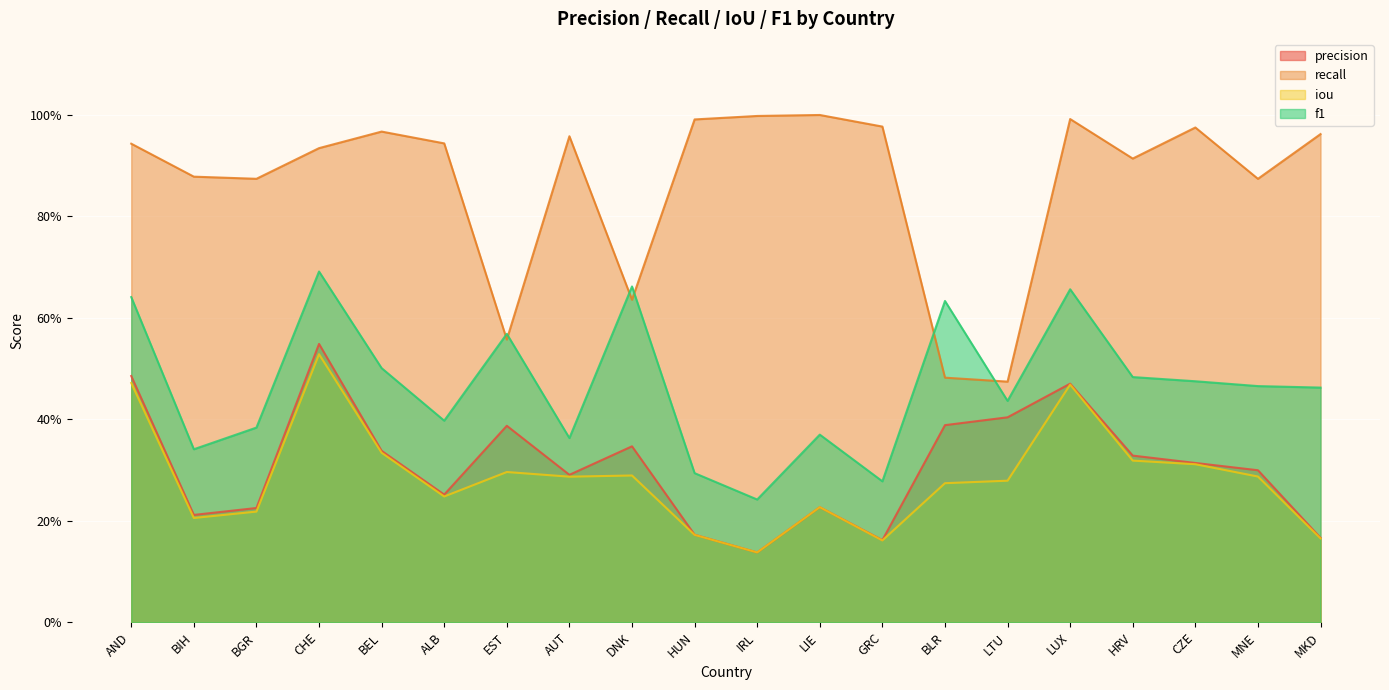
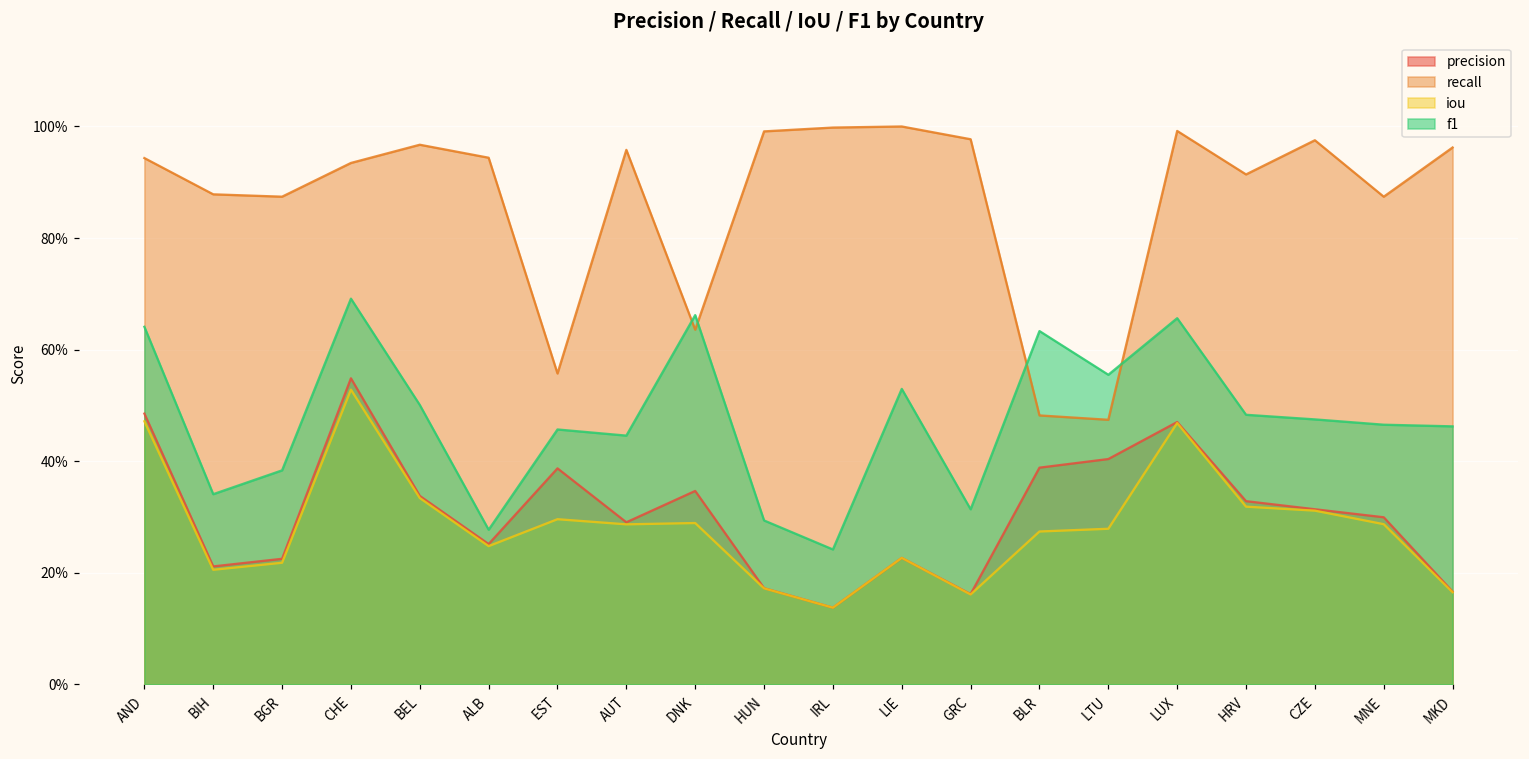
  {
    "f1": {
      "AND": "64%",
      "BIH": "34%",
      "BGR": "38%",
      "CHE": "69%",
      "BEL": "50%",
-     "ALB": "40%",
-     "EST": "57%",
-     "AUT": "36%",
+     "ALB": "28%",
+     "EST": "46%",
+     "AUT": "45%",
      "DNK": "66%",
      "HUN": "29%",
      "IRL": "24%",
-     "LIE": "37%",
-     "GRC": "28%",
+     "LIE": "53%",
+     "GRC": "31%",
      "BLR": "63%",
-     "LTU": "44%",
+     "LTU": "56%",
      "LUX": "66%",
      "HRV": "48%",
      "CZE": "48%",
      "MNE": "47%",
      "MKD": "46%"
    }
  }
